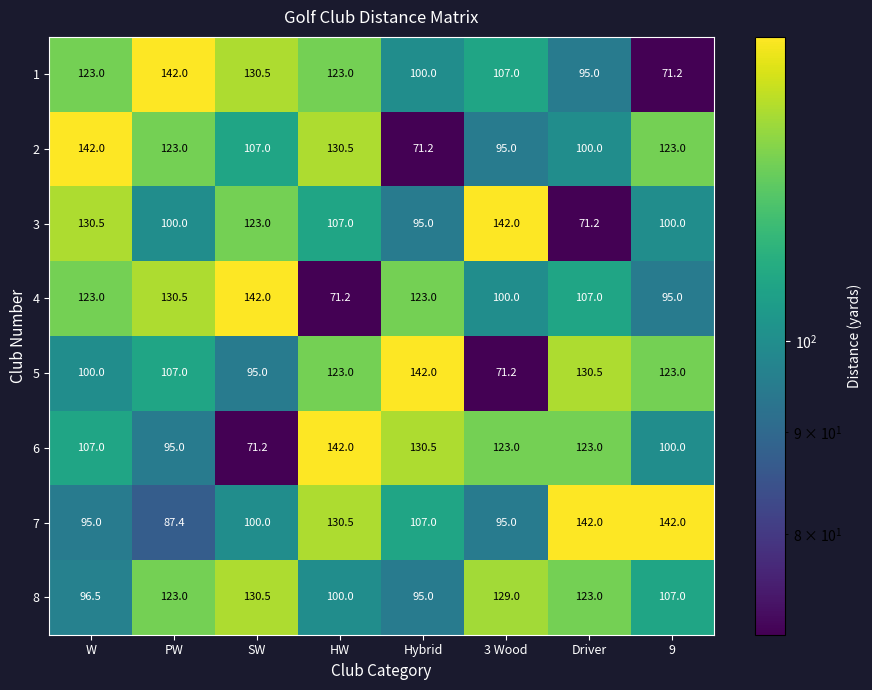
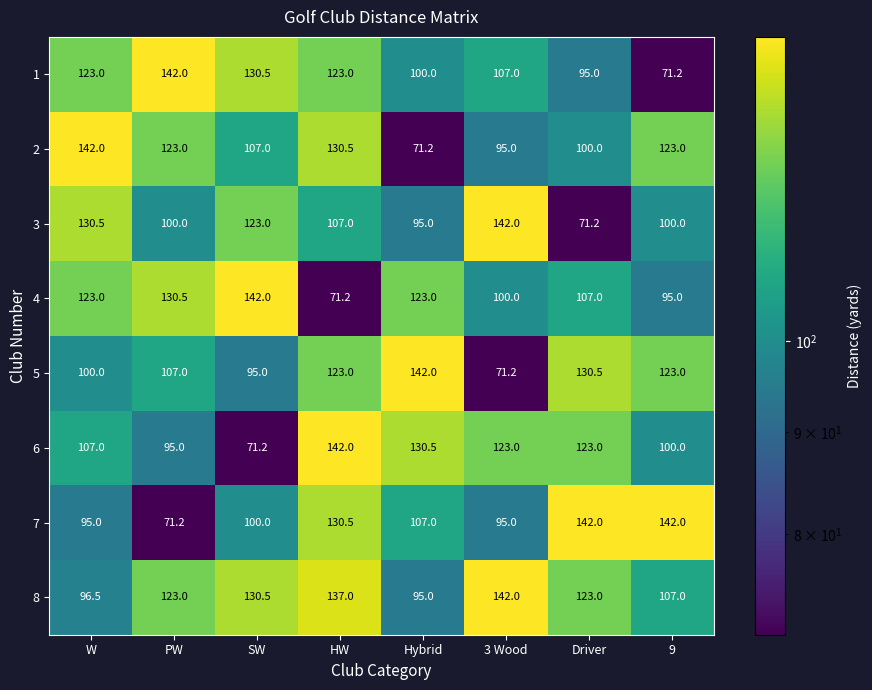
  {
    "1": {
      "W": 123.0,
      "PW": 142.0,
      "SW": 130.5,
      "HW": 123.0,
      "Hybrid": 100.0,
      "3 Wood": 107.0,
      "Driver": 95.0,
      "9": 71.2
    },
    "2": {
      "W": 142.0,
      "PW": 123.0,
      "SW": 107.0,
      "HW": 130.5,
      "Hybrid": 71.2,
      "3 Wood": 95.0,
      "Driver": 100.0,
      "9": 123.0
    },
    "3": {
      "W": 130.5,
      "PW": 100.0,
      "SW": 123.0,
      "HW": 107.0,
      "Hybrid": 95.0,
      "3 Wood": 142.0,
      "Driver": 71.2,
      "9": 100.0
    },
    "4": {
      "W": 123.0,
      "PW": 130.5,
      "SW": 142.0,
      "HW": 71.2,
      "Hybrid": 123.0,
      "3 Wood": 100.0,
      "Driver": 107.0,
      "9": 95.0
    },
    "5": {
      "W": 100.0,
      "PW": 107.0,
      "SW": 95.0,
      "HW": 123.0,
      "Hybrid": 142.0,
      "3 Wood": 71.2,
      "Driver": 130.5,
      "9": 123.0
    },
    "6": {
      "W": 107.0,
      "PW": 95.0,
      "SW": 71.2,
      "HW": 142.0,
      "Hybrid": 130.5,
      "3 Wood": 123.0,
      "Driver": 123.0,
      "9": 100.0
    },
    "7": {
      "W": 95.0,
-     "PW": 87.4,
+     "PW": 71.2,
      "SW": 100.0,
      "HW": 130.5,
      "Hybrid": 107.0,
      "3 Wood": 95.0,
      "Driver": 142.0,
      "9": 142.0
    },
    "8": {
      "W": 96.5,
      "PW": 123.0,
      "SW": 130.5,
-     "HW": 100.0,
+     "HW": 137.0,
      "Hybrid": 95.0,
-     "3 Wood": 129.0,
+     "3 Wood": 142.0,
      "Driver": 123.0,
      "9": 107.0
    }
  }
